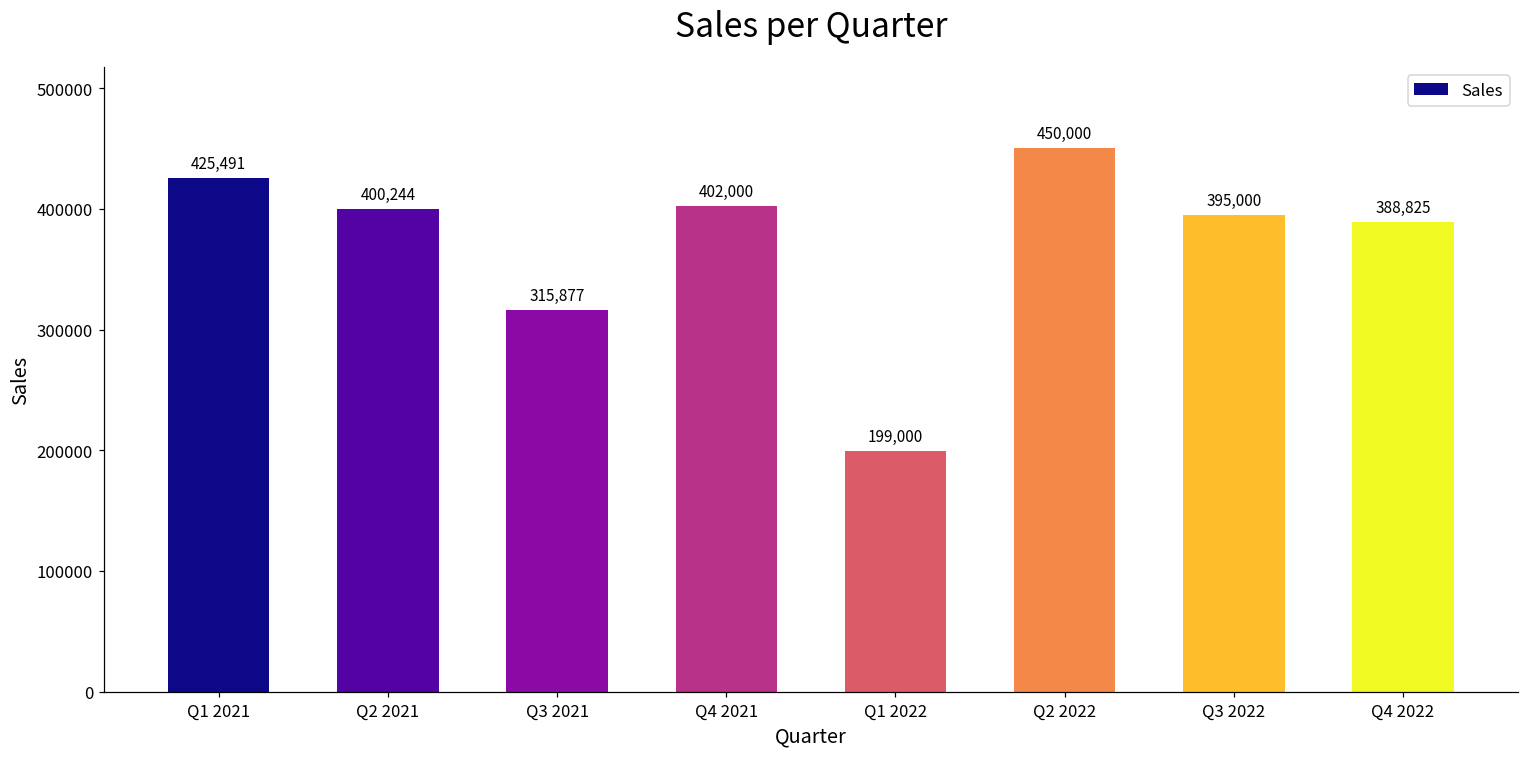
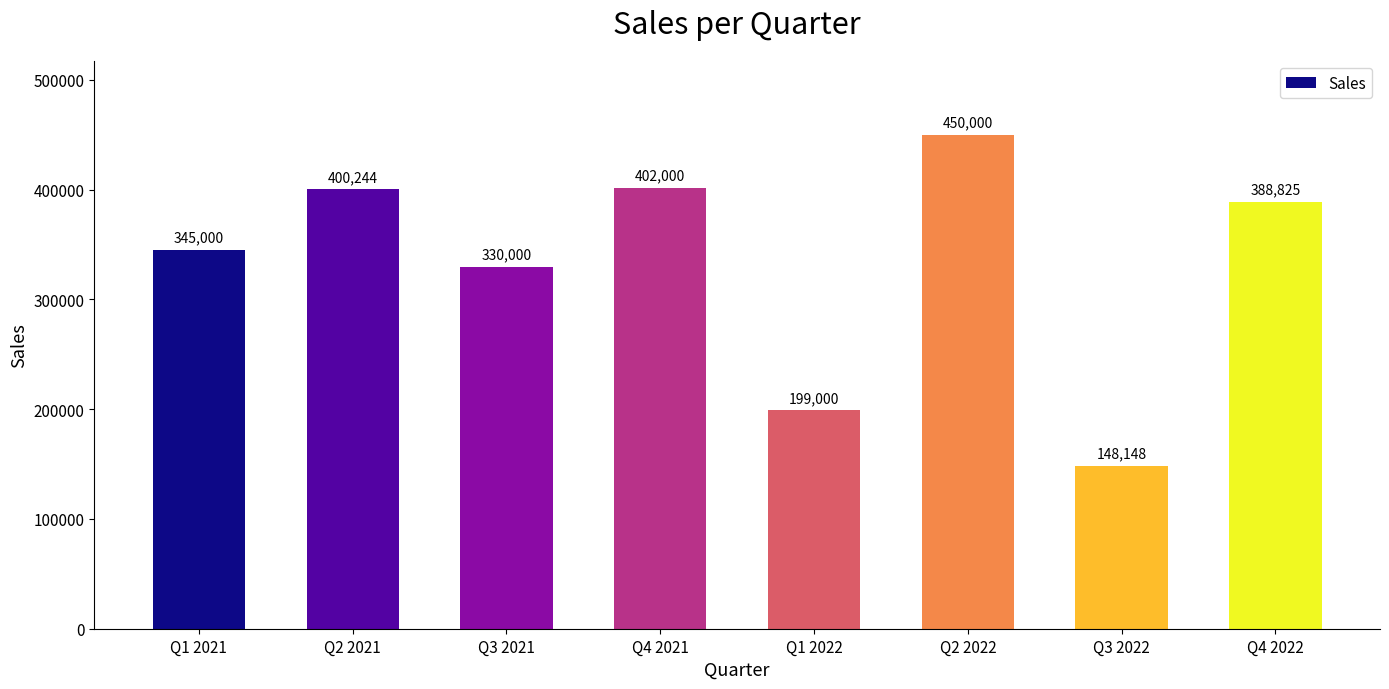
  {
-   "Q1 2021": "425,491",
+   "Q1 2021": "345,000",
    "Q2 2021": "400,244",
-   "Q3 2021": "315,877",
+   "Q3 2021": "330,000",
    "Q4 2021": "402,000",
    "Q1 2022": "199,000",
    "Q2 2022": "450,000",
-   "Q3 2022": "395,000",
+   "Q3 2022": "148,148",
    "Q4 2022": "388,825"
  }
